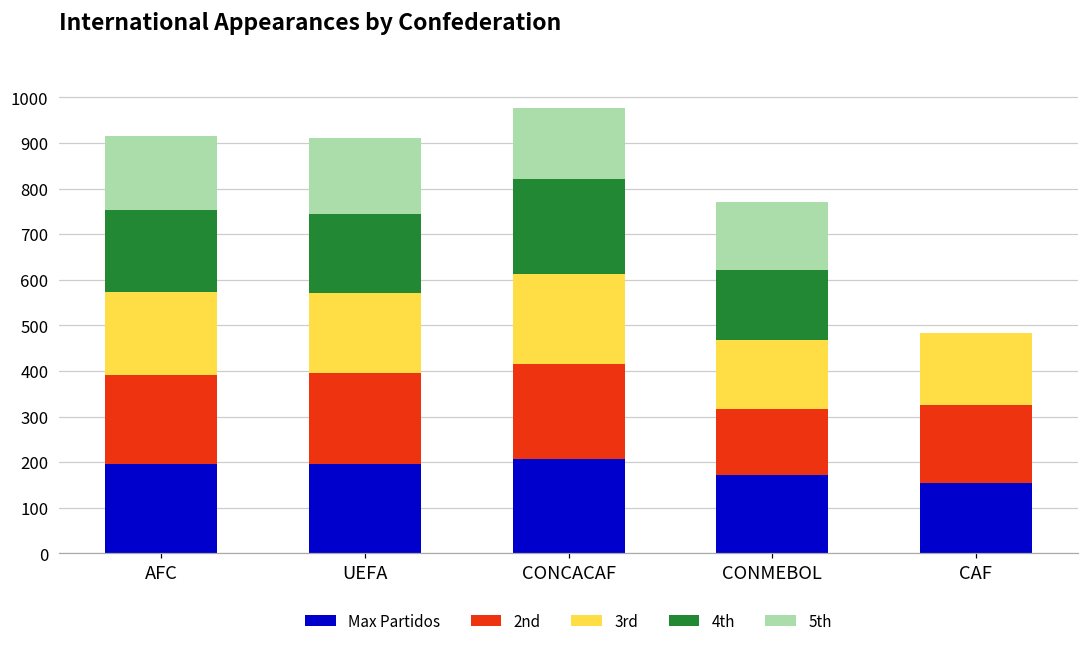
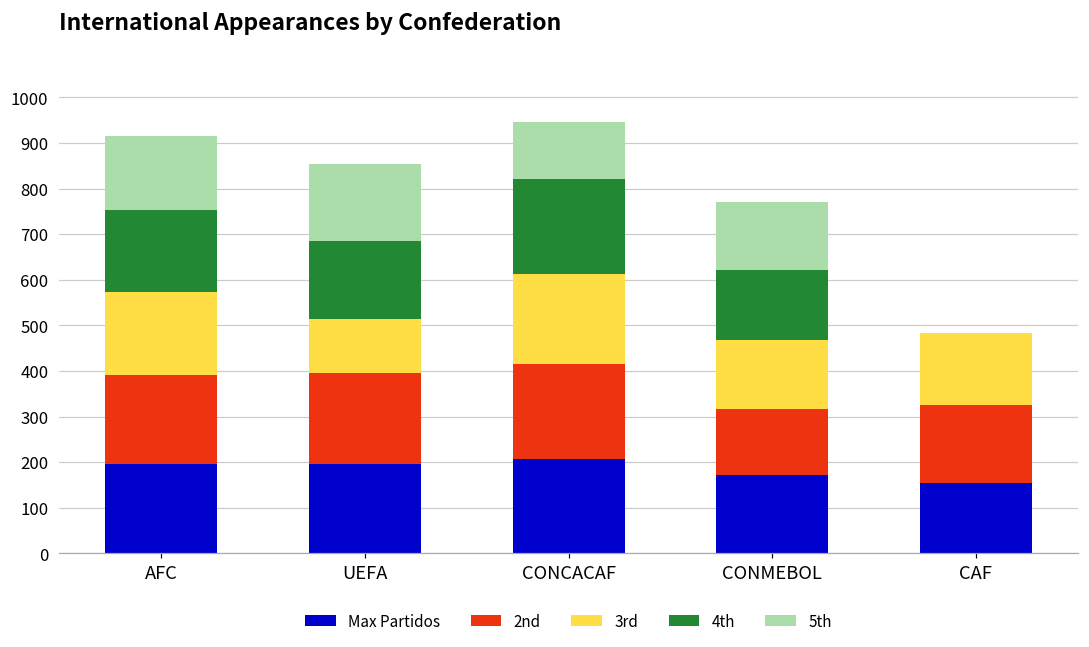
  {
    "Max Partidos": {
      "AFC": 200,
      "UEFA": 200,
      "CONCACAF": 210,
      "CONMEBOL": 170,
      "CAF": 160
    },
    "2nd": {
      "AFC": 200,
      "UEFA": 200,
      "CONCACAF": 210,
      "CONMEBOL": 150,
      "CAF": 170
    },
    "3rd": {
      "AFC": 180,
-     "UEFA": 180,
+     "UEFA": 120,
      "CONCACAF": 200,
      "CONMEBOL": 150,
      "CAF": 160
    },
    "4th": {
      "AFC": 180,
      "UEFA": 170,
      "CONCACAF": 210,
      "CONMEBOL": 150,
      "CAF": 0
    },
    "5th": {
      "AFC": 160,
      "UEFA": 170,
-     "CONCACAF": 160,
+     "CONCACAF": 120,
      "CONMEBOL": 150,
      "CAF": 0
    }
  }
